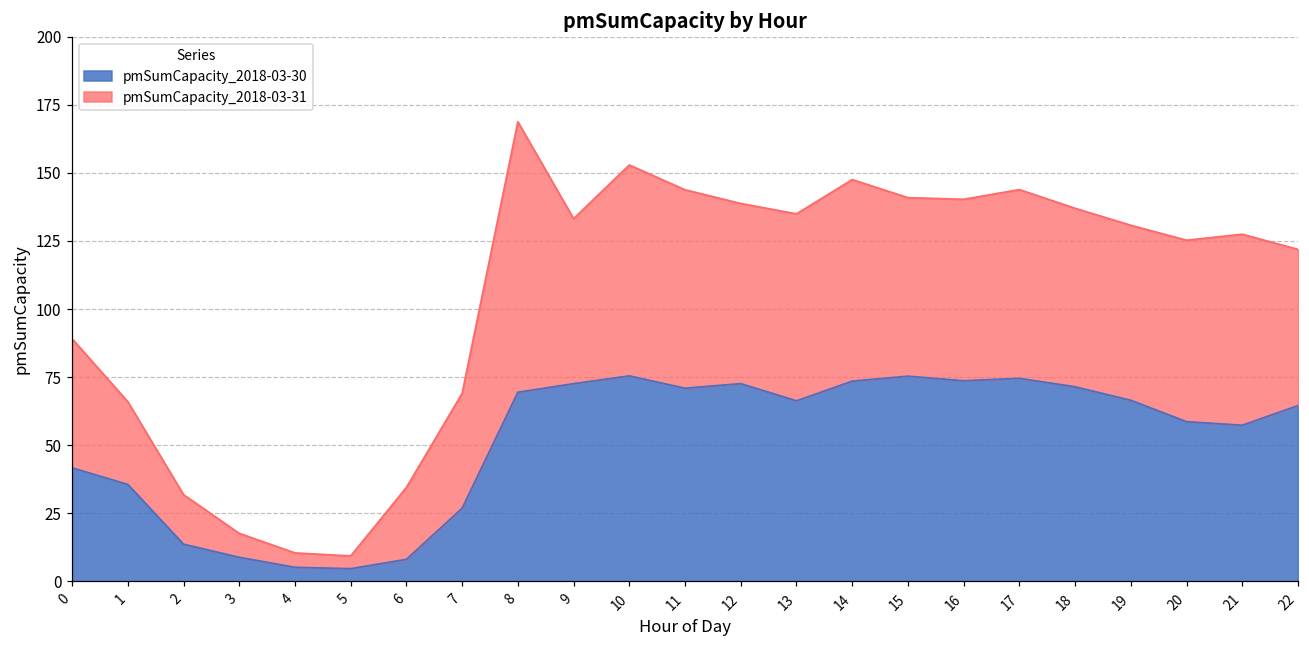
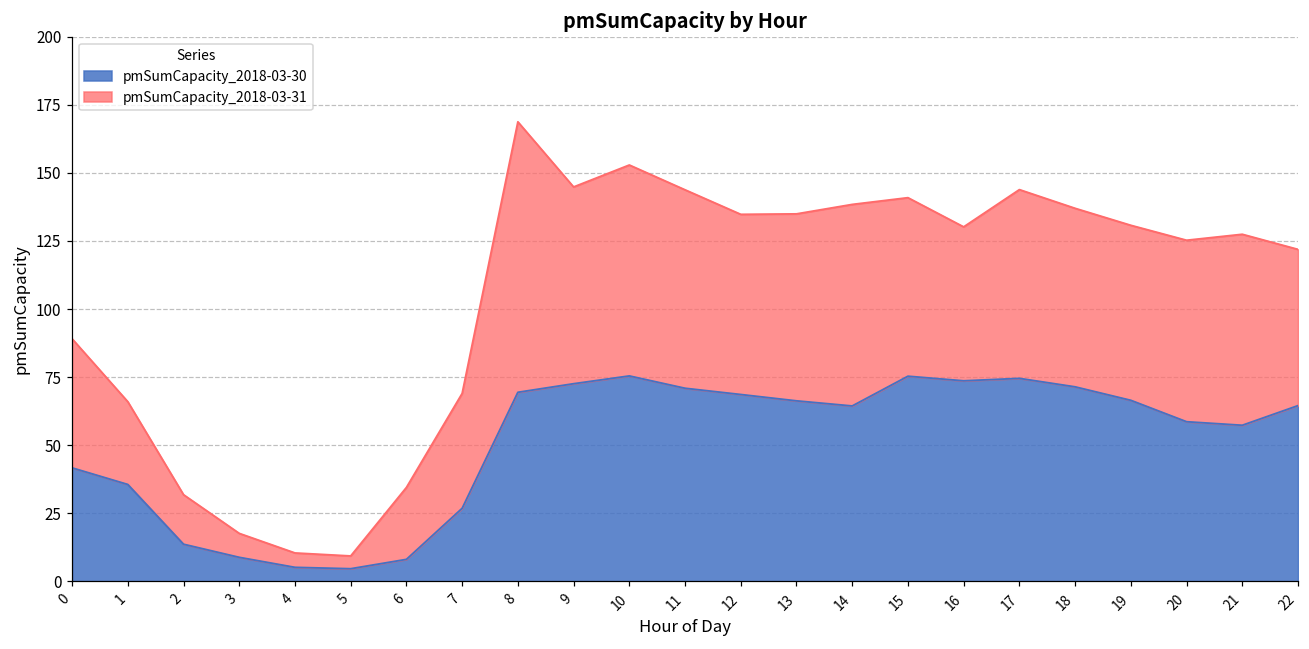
  {
    "pmSumCapacity_2018-03-30": {
      "0": 42,
      "1": 36,
      "2": 14,
      "3": 9,
      "4": 5,
      "5": 5,
      "6": 8,
      "7": 27,
      "8": 69,
      "9": 73,
      "10": 75,
      "11": 71,
-     "12": 73,
+     "12": 69,
      "13": 66,
-     "14": 74,
+     "14": 64,
      "15": 75,
      "16": 74,
      "17": 75,
      "18": 71,
      "19": 67,
      "20": 59,
      "21": 57,
      "22": 65
    },
    "pmSumCapacity_2018-03-31": {
      "0": 47,
      "1": 30,
      "2": 18,
      "3": 9,
      "4": 5,
      "5": 5,
      "6": 26,
      "7": 42,
      "8": 99,
-     "9": 61,
+     "9": 72,
      "10": 77,
      "11": 73,
      "12": 66,
      "13": 69,
      "14": 74,
      "15": 66,
-     "16": 67,
+     "16": 57,
      "17": 69,
      "18": 66,
      "19": 64,
      "20": 67,
      "21": 70,
      "22": 57
    }
  }
